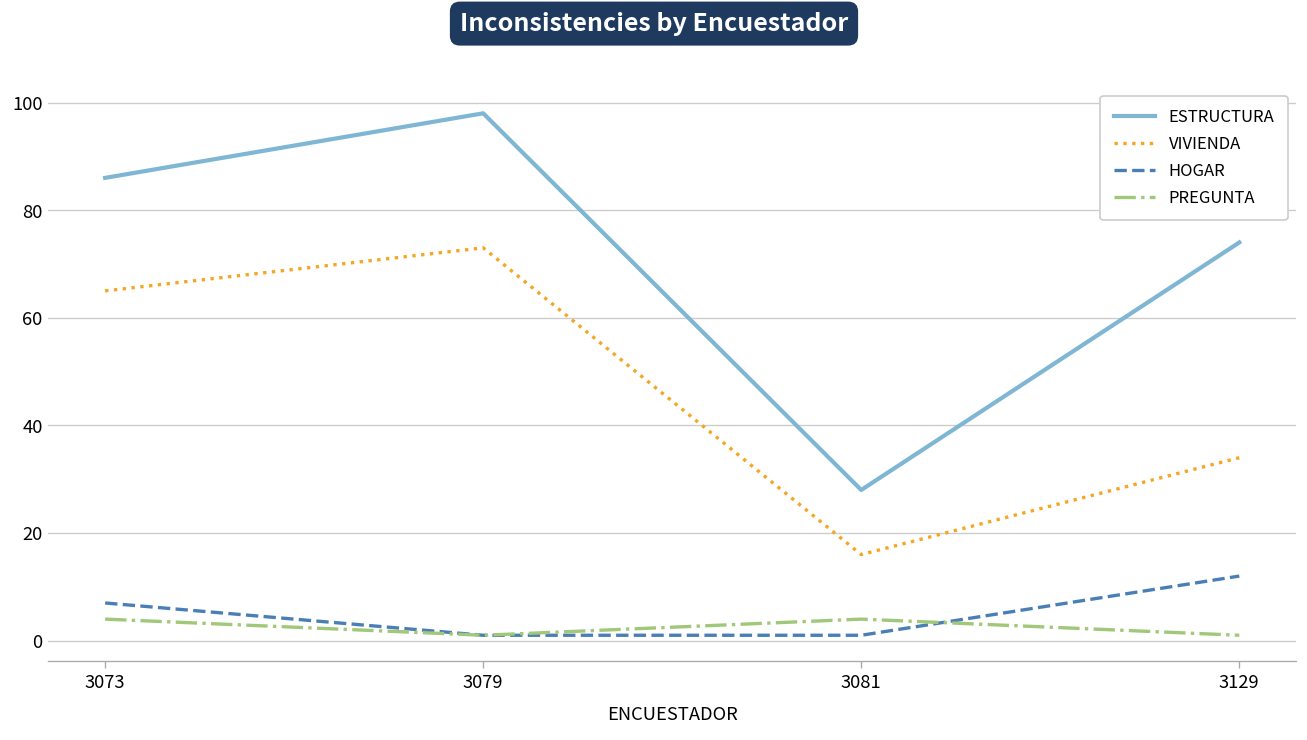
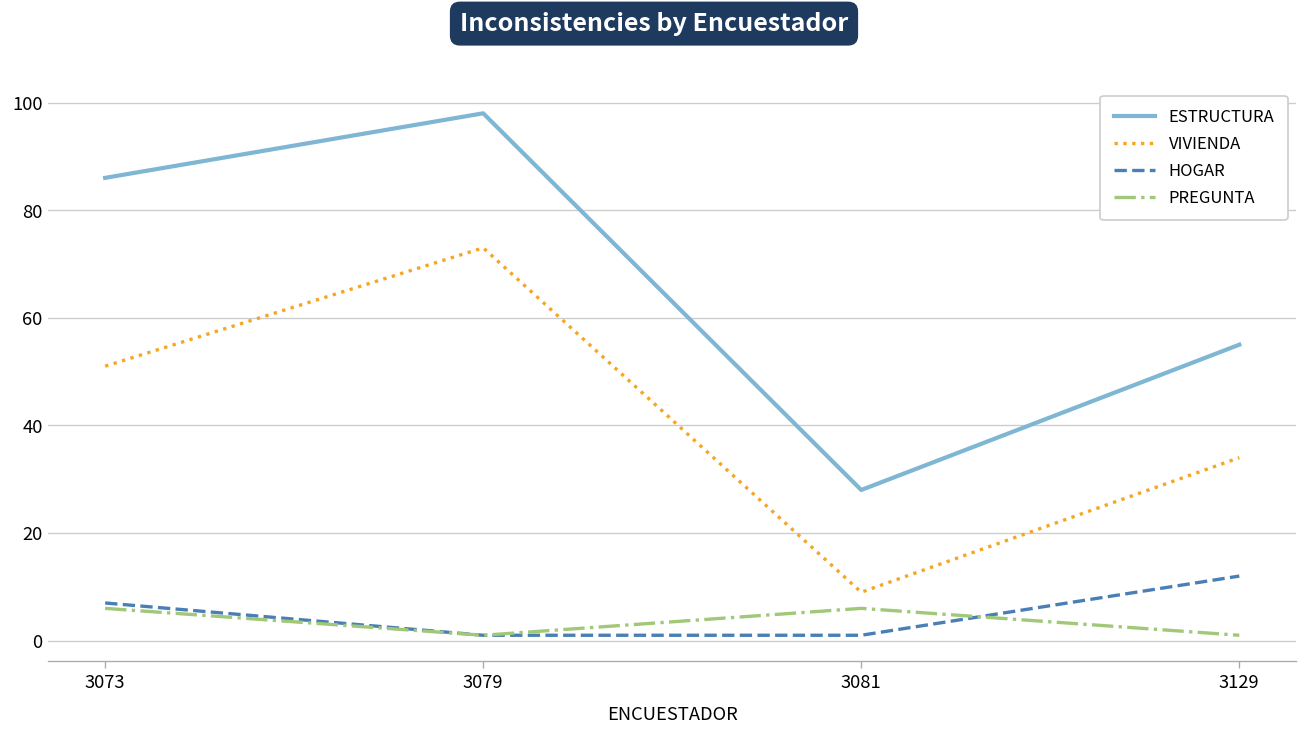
  {
    "ESTRUCTURA": {
      "3073": 86,
      "3079": 98,
      "3081": 28,
-     "3129": 74
+     "3129": 55
    },
    "VIVIENDA": {
-     "3073": 65,
+     "3073": 51,
      "3079": 73,
-     "3081": 16,
+     "3081": 9,
      "3129": 34
    },
    "HOGAR": {
      "3073": 7,
      "3081": 1,
      "3129": 12
    },
    "PREGUNTA": {
-     "3073": 4,
-     "3081": 4,
+     "3073": 6,
+     "3081": 6,
      "3129": 1
    }
  }
